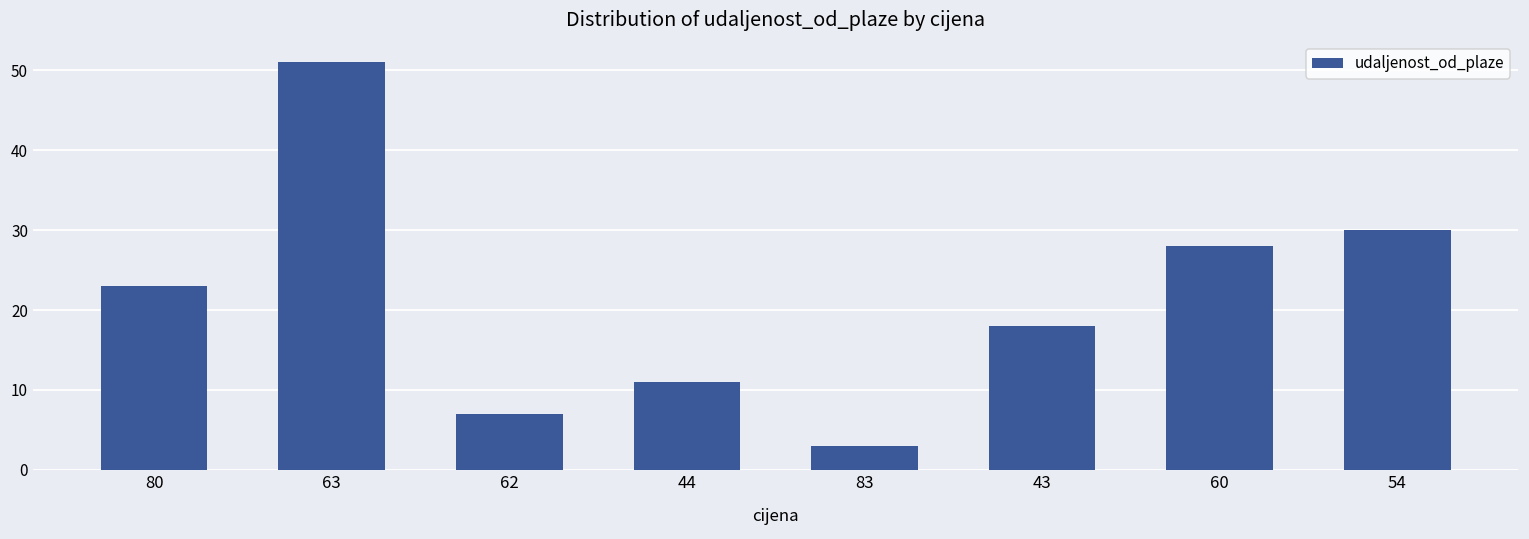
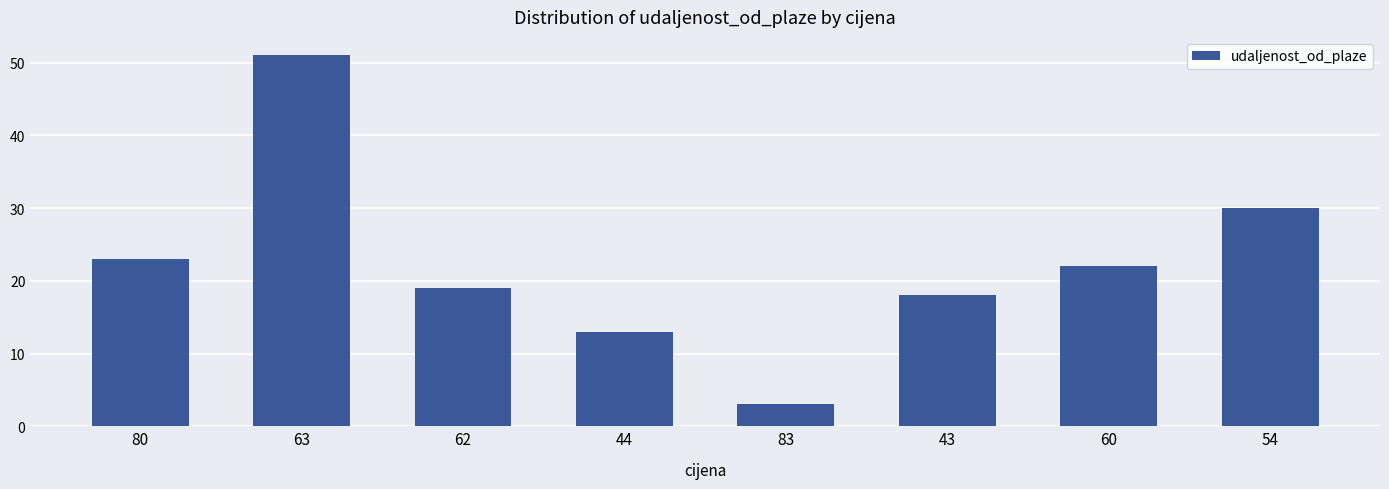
  {
    "80": 23,
    "63": 51,
-   "62": 7,
-   "44": 11,
+   "62": 19,
+   "44": 13,
    "83": 3,
    "43": 18,
-   "60": 28,
+   "60": 22,
    "54": 30
  }
